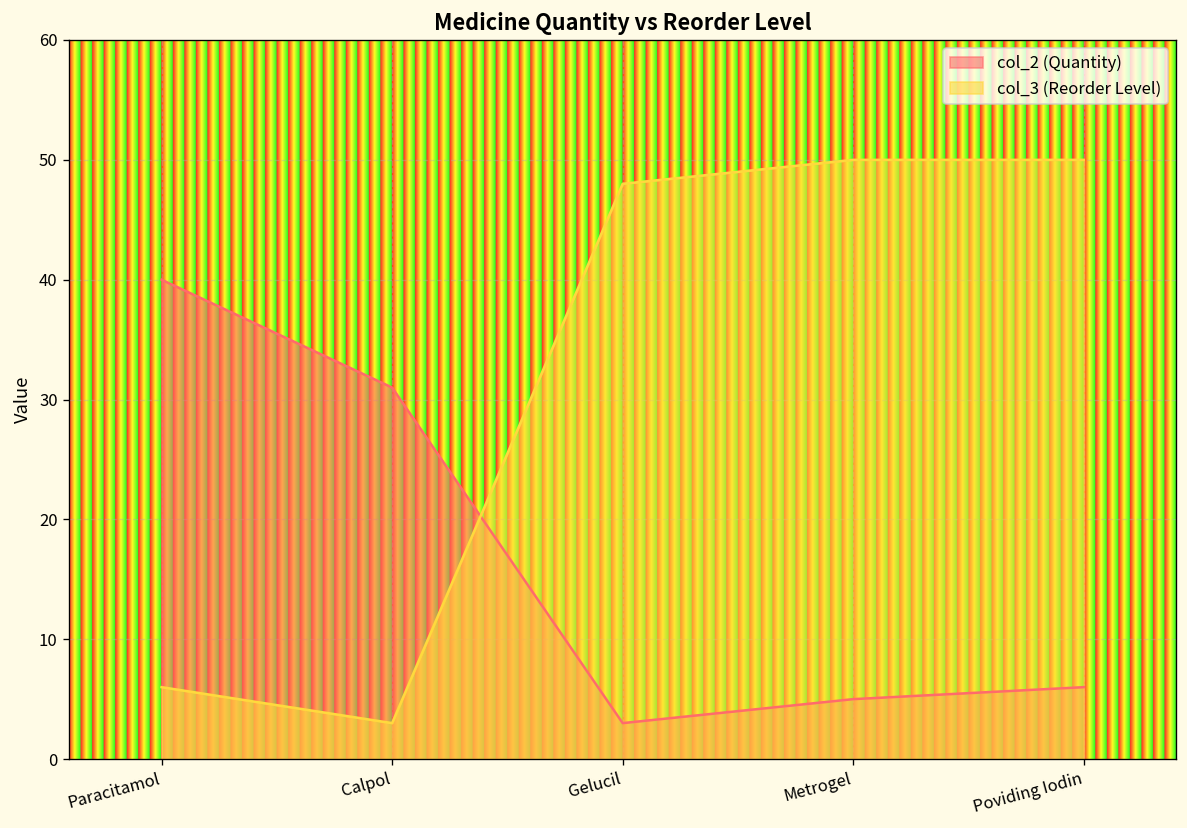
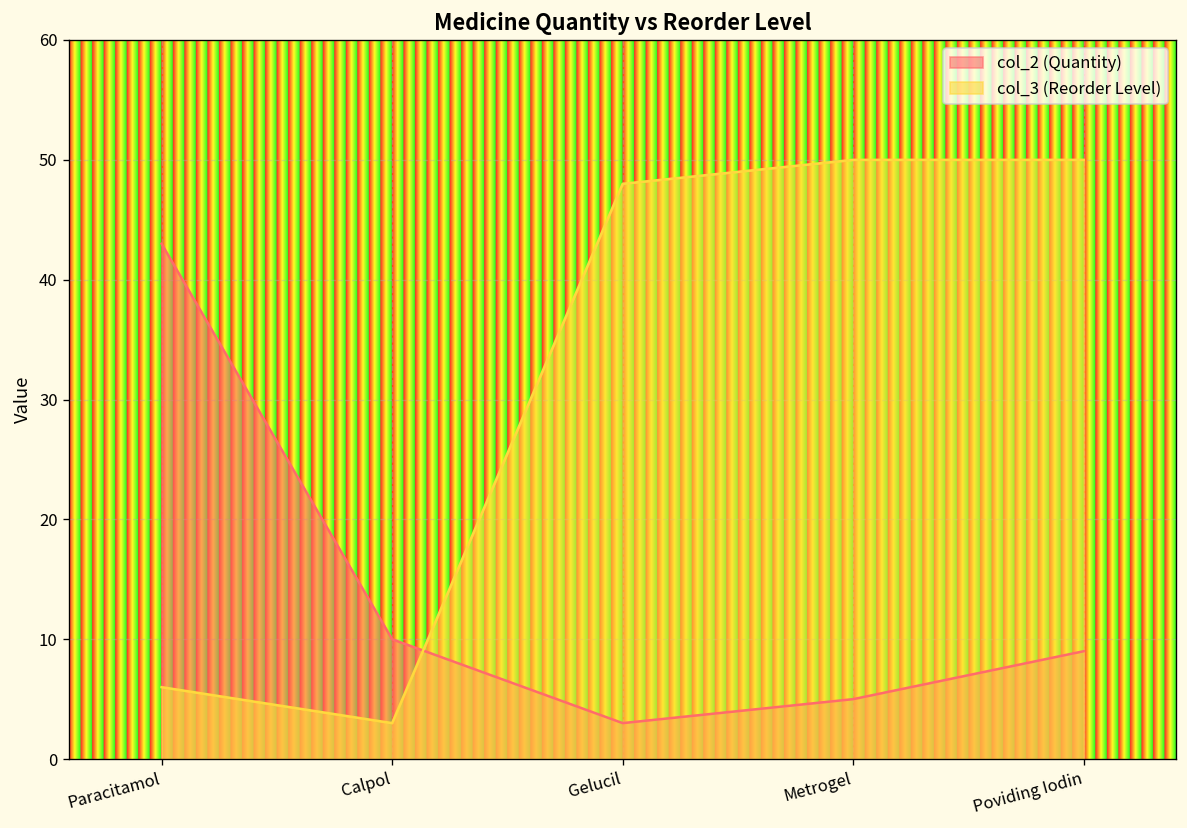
  {
    "col_2 (Quantity)": {
-     "Paracitamol": 40,
-     "Calpol": 31,
+     "Paracitamol": 43,
+     "Calpol": 10,
      "Gelucil": 3,
      "Metrogel": 5,
-     "Poviding Iodin": 6
+     "Poviding Iodin": 9
    },
    "col_3 (Reorder Level)": {
      "Paracitamol": 6,
      "Calpol": 3,
      "Gelucil": 48,
      "Metrogel": 50,
      "Poviding Iodin": 50
    }
  }
